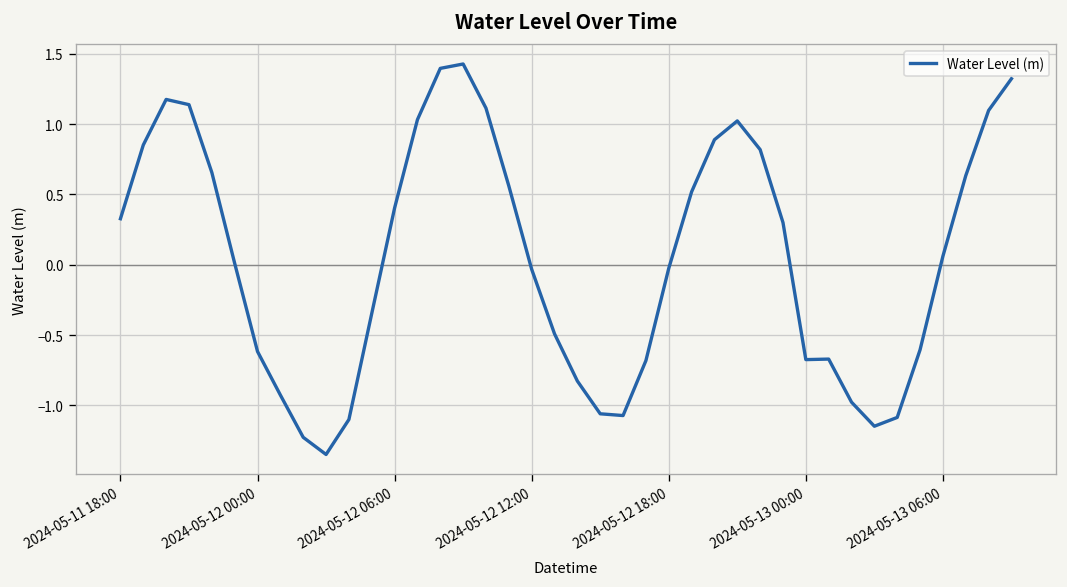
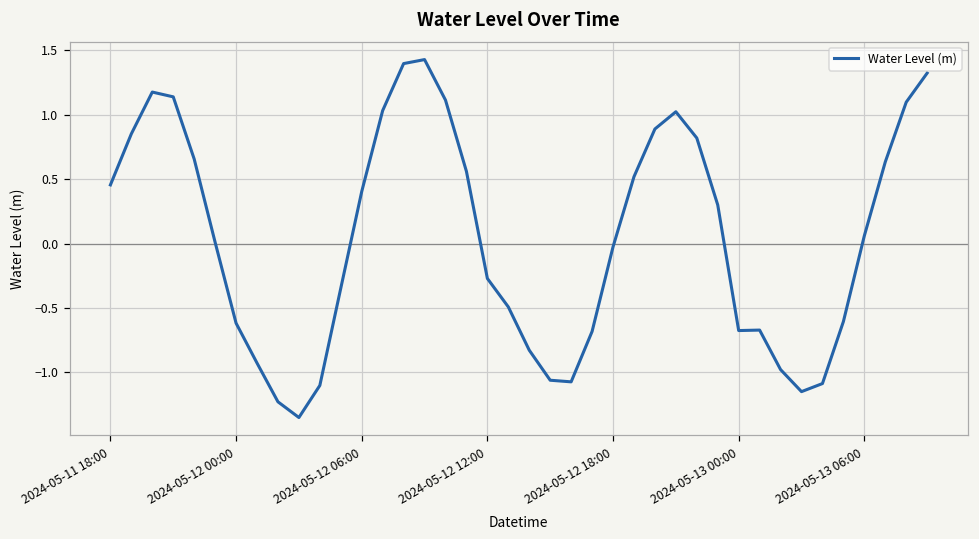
  {
-   "2024-05-11 18:00": 0.33,
+   "2024-05-11 18:00": 0.46,
    "2024-05-12 00:00": -0.62,
    "2024-05-12 06:00": 0.40,
-   "2024-05-12 12:00": -0.03,
+   "2024-05-12 12:00": -0.27,
    "2024-05-12 18:00": -0.03,
    "2024-05-13 00:00": -0.67,
    "2024-05-13 06:00": 0.06
  }
